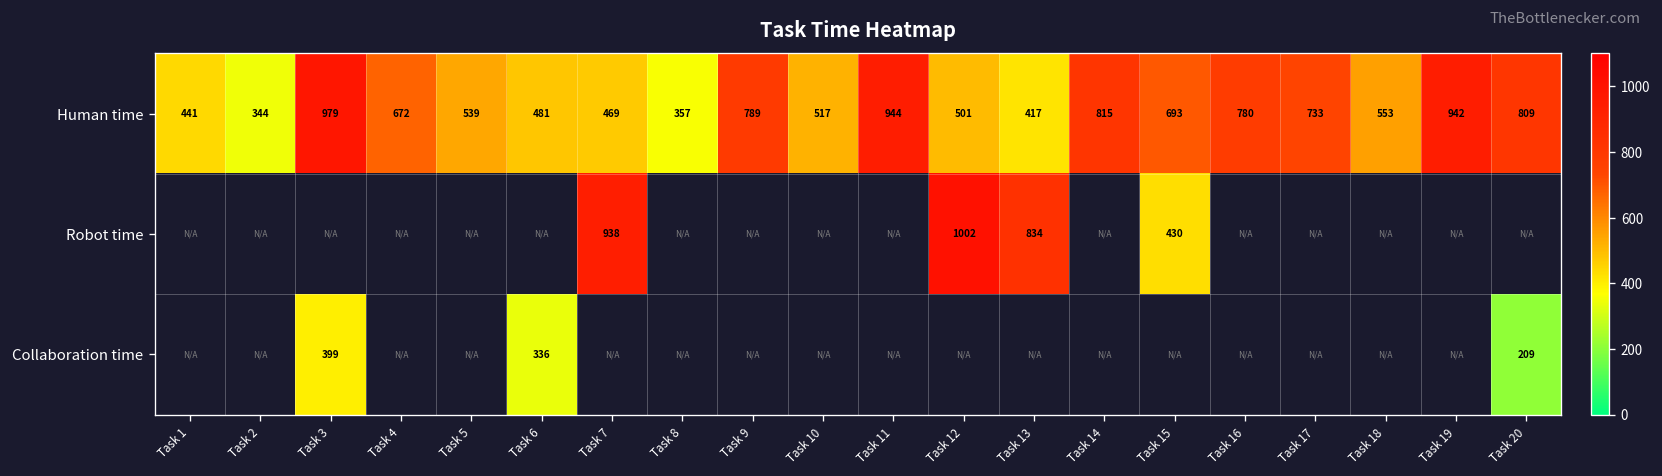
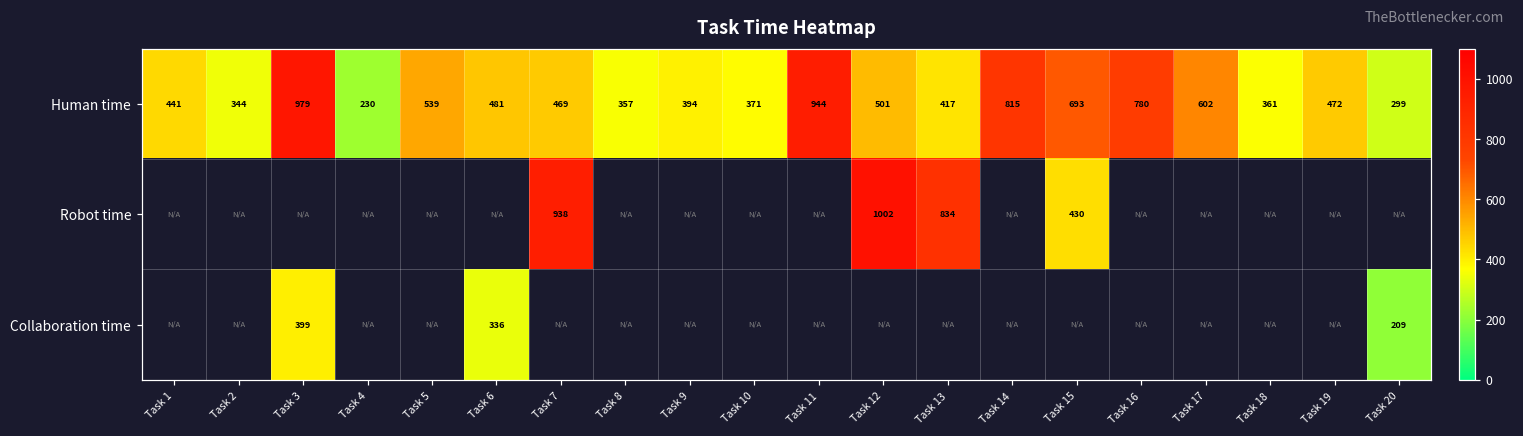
  {
    "Human time": {
      "Task 1": 441,
      "Task 2": 344,
      "Task 3": 979,
-     "Task 4": 672,
+     "Task 4": 230,
      "Task 5": 539,
      "Task 6": 481,
      "Task 7": 469,
      "Task 8": 357,
-     "Task 9": 789,
-     "Task 10": 517,
+     "Task 9": 394,
+     "Task 10": 371,
      "Task 11": 944,
      "Task 12": 501,
      "Task 13": 417,
      "Task 14": 815,
      "Task 15": 693,
      "Task 16": 780,
-     "Task 17": 733,
-     "Task 18": 553,
-     "Task 19": 942,
-     "Task 20": 809
+     "Task 17": 602,
+     "Task 18": 361,
+     "Task 19": 472,
+     "Task 20": 299
    },
    "Robot time": {
      "Task 7": 938,
      "Task 12": 1002,
      "Task 13": 834,
      "Task 15": 430
    },
    "Collaboration time": {
      "Task 3": 399,
      "Task 6": 336,
      "Task 20": 209
    }
  }
